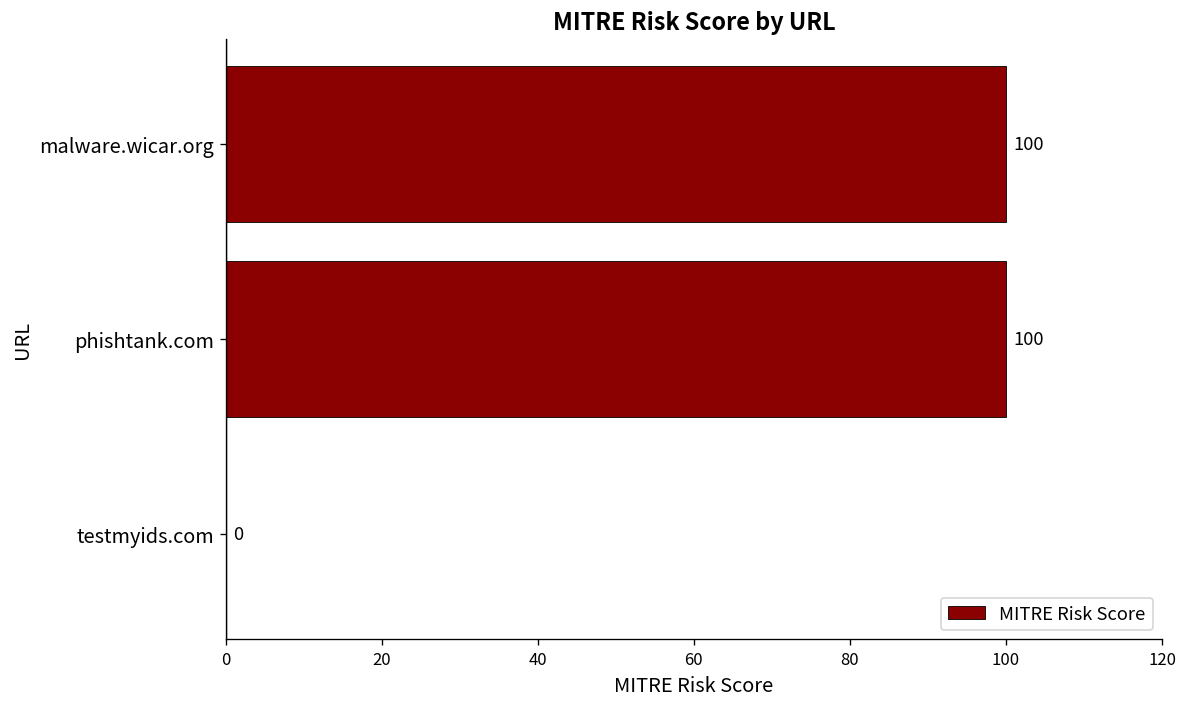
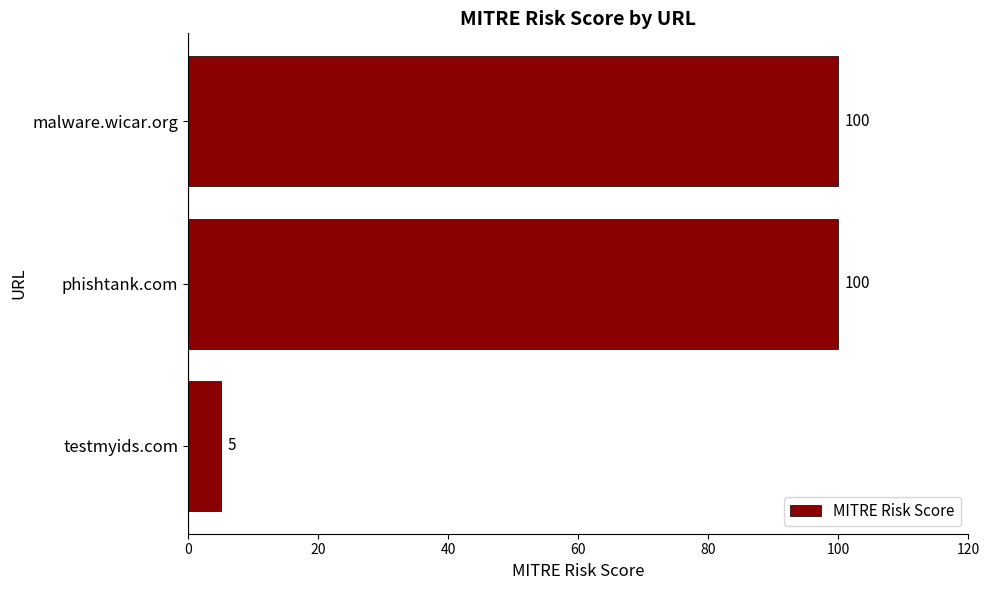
  {
    "malware.wicar.org": 100,
    "phishtank.com": 100,
-   "testmyids.com": 0
+   "testmyids.com": 5
  }
